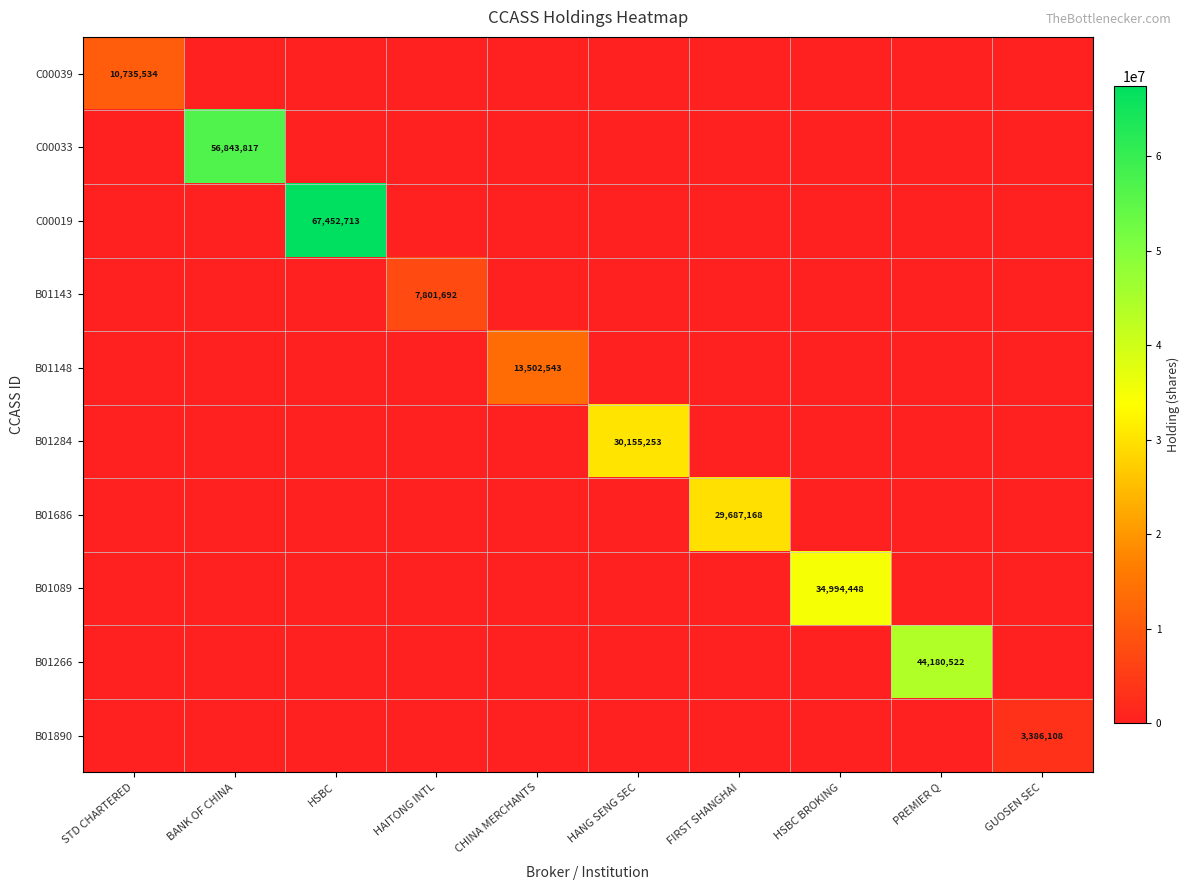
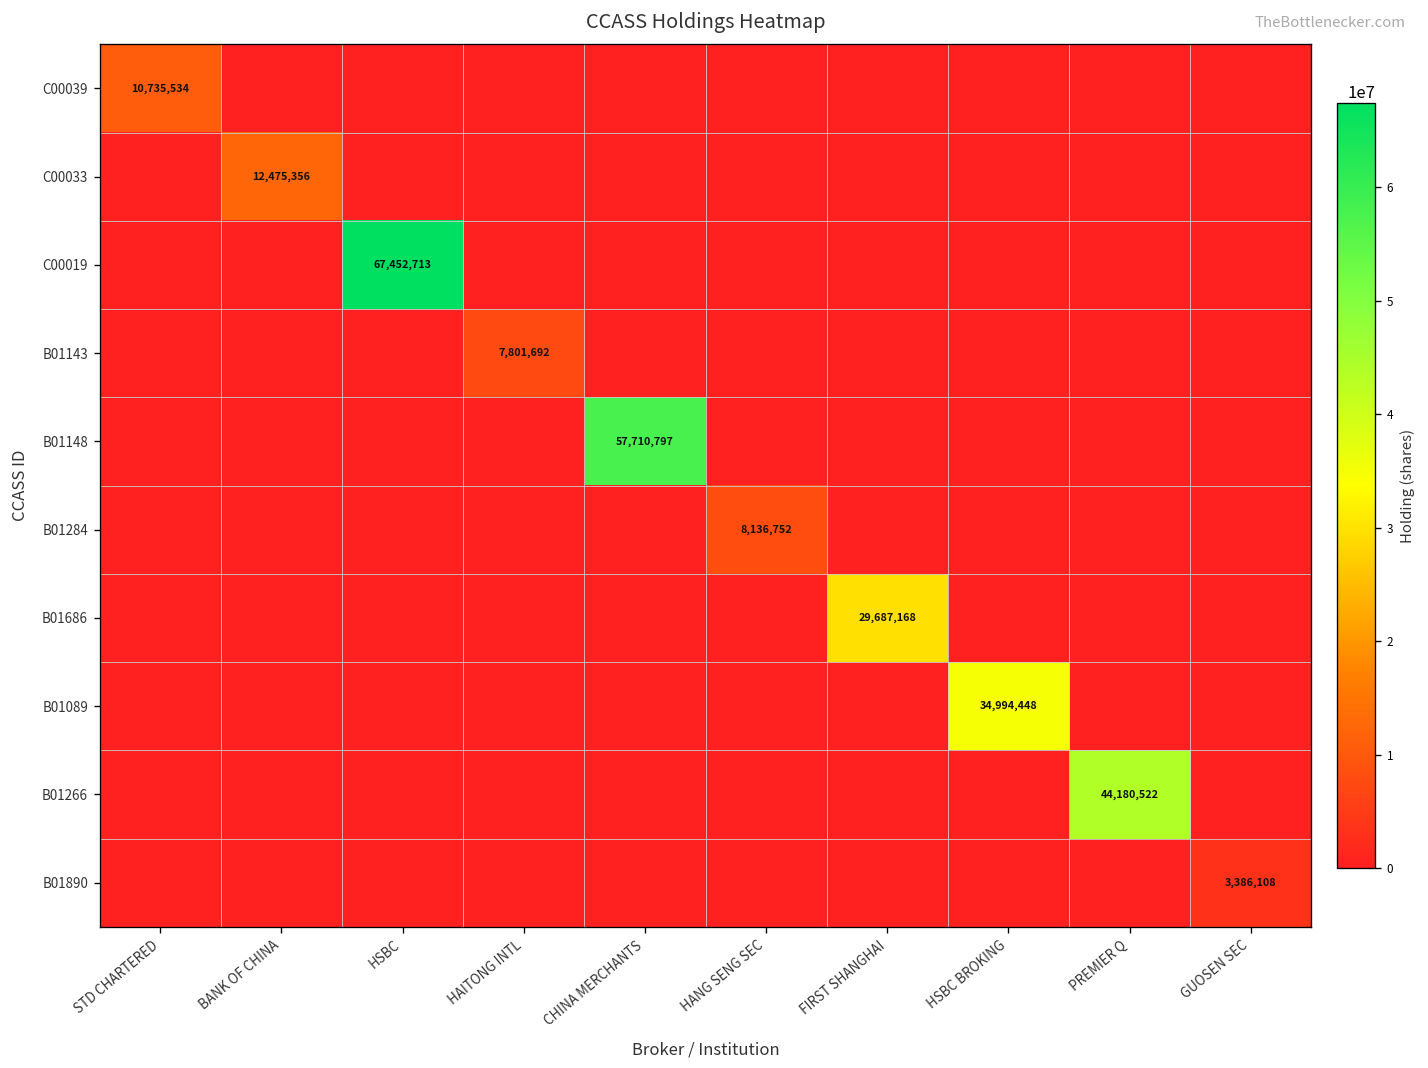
  {
    "C00039": {
      "STD CHARTERED": "10,735,534"
    },
    "C00033": {
-     "BANK OF CHINA": "56,843,817"
+     "BANK OF CHINA": "12,475,356"
    },
    "C00019": {
      "HSBC": "67,452,713"
    },
    "B01143": {
      "HAITONG INTL": "7,801,692"
    },
    "B01148": {
-     "CHINA MERCHANTS": "13,502,543"
+     "CHINA MERCHANTS": "57,710,797"
    },
    "B01284": {
-     "HANG SENG SEC": "30,155,253"
+     "HANG SENG SEC": "8,136,752"
    },
    "B01686": {
      "FIRST SHANGHAI": "29,687,168"
    },
    "B01089": {
      "HSBC BROKING": "34,994,448"
    },
    "B01266": {
      "PREMIER Q": "44,180,522"
    },
    "B01890": {
      "GUOSEN SEC": "3,386,108"
    }
  }
